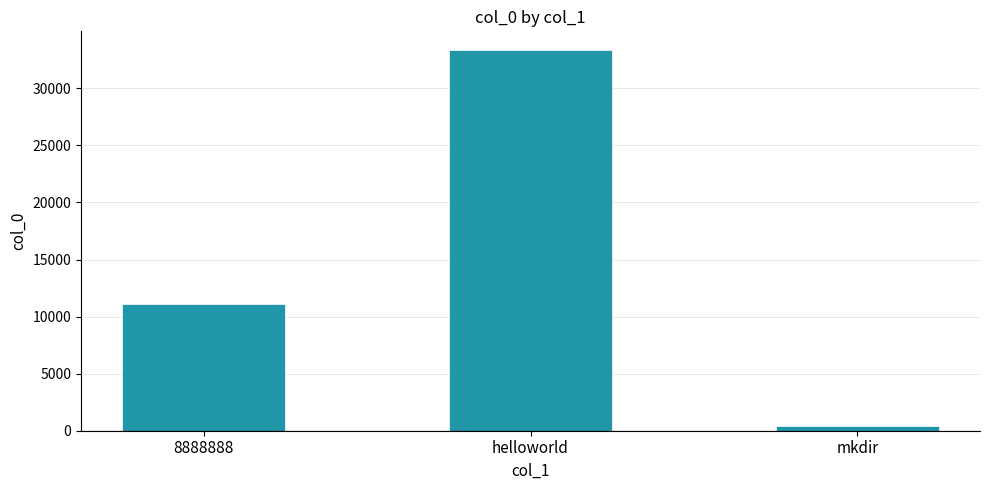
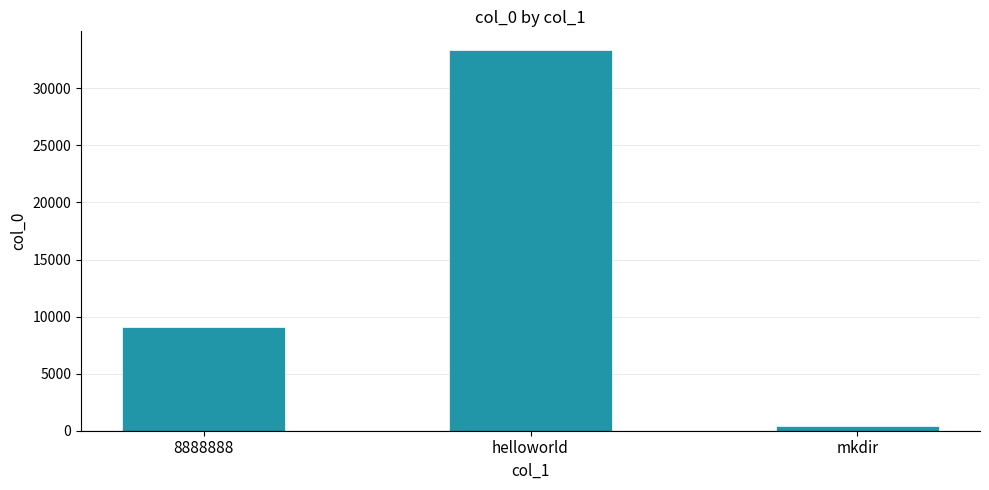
  {
-   "8888888": 11100,
+   "8888888": 9100,
    "helloworld": 33300,
    "mkdir": 400
  }
